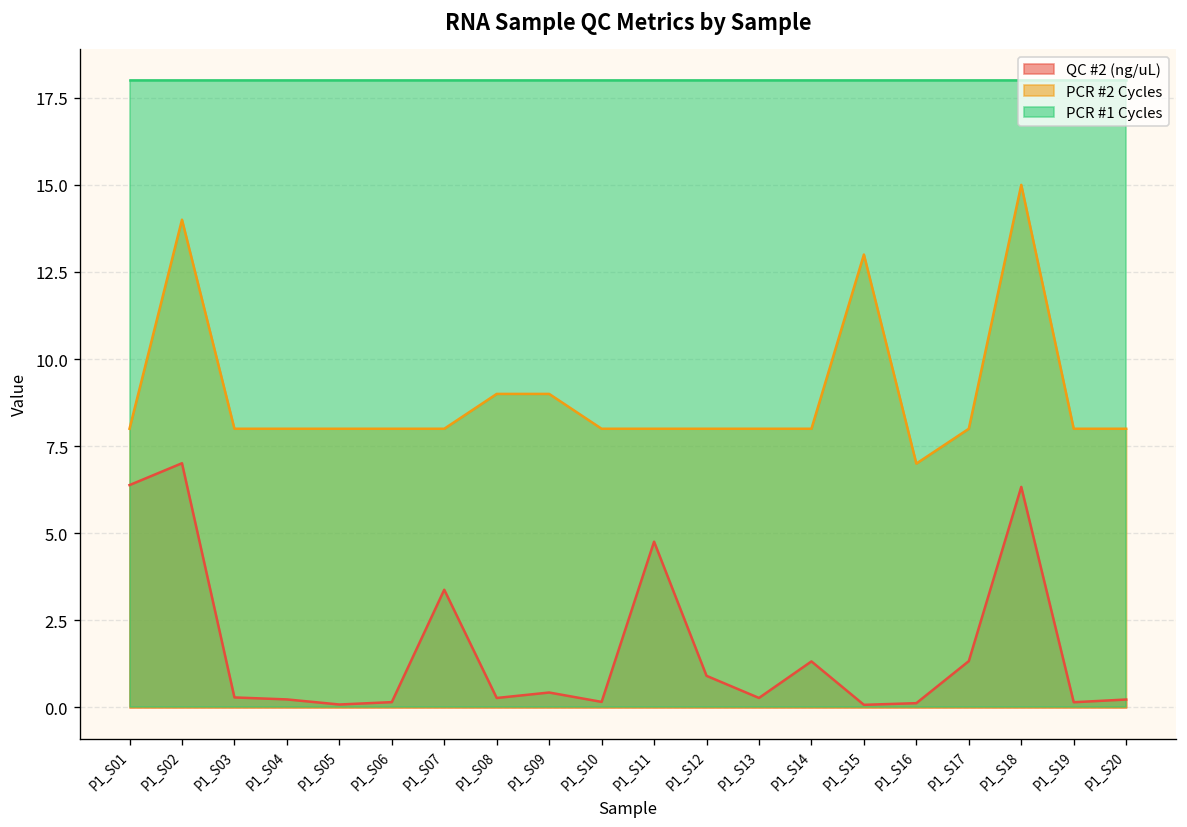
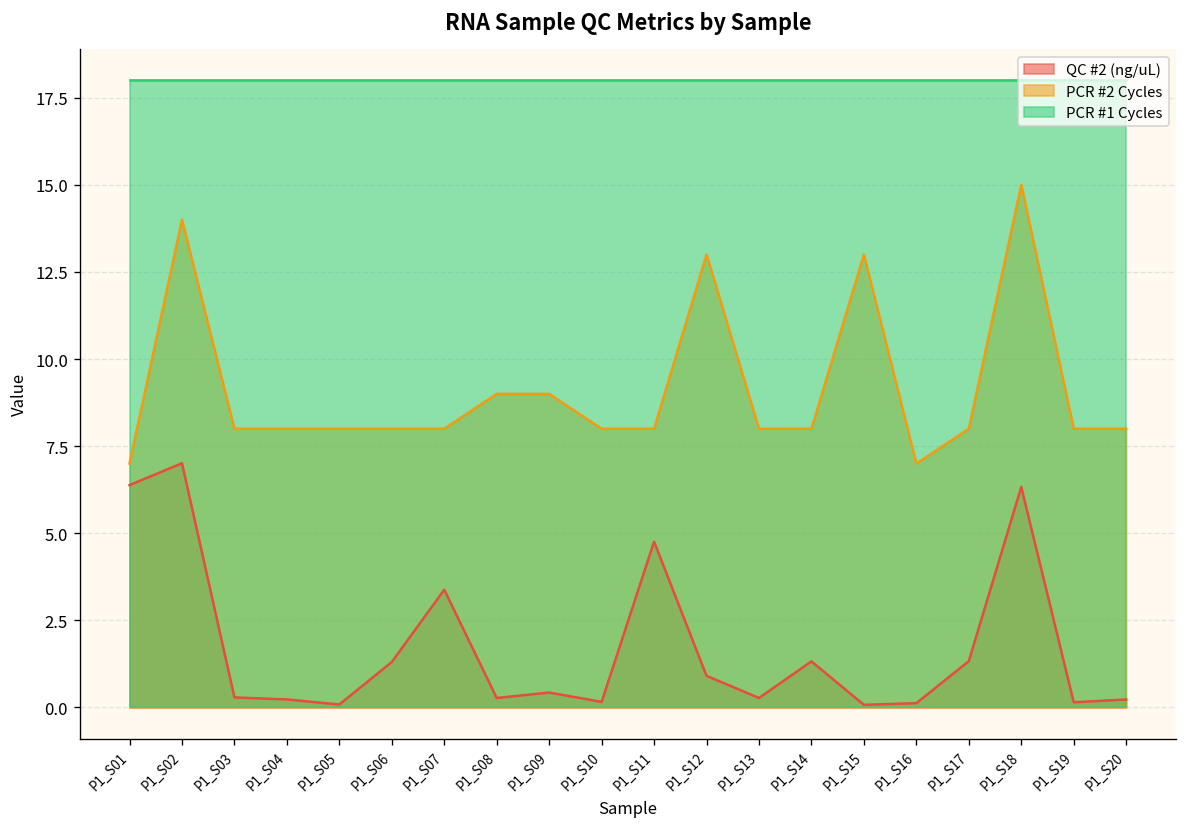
  {
    "QC #2 (ng/uL)": {
      "P1_S01": 6.4,
      "P1_S02": 7.0,
      "P1_S03": 0.3,
      "P1_S04": 0.2,
      "P1_S05": 0.1,
-     "P1_S06": 0.2,
+     "P1_S06": 1.3,
      "P1_S07": 3.4,
      "P1_S08": 0.3,
      "P1_S09": 0.4,
      "P1_S10": 0.2,
      "P1_S11": 4.8,
      "P1_S12": 0.9,
      "P1_S13": 0.3,
      "P1_S14": 1.3,
      "P1_S15": 0.1,
      "P1_S16": 0.1,
      "P1_S17": 1.3,
      "P1_S18": 6.3,
      "P1_S19": 0.2,
      "P1_S20": 0.2
    },
    "PCR #2 Cycles": {
-     "P1_S01": 8,
+     "P1_S01": 7,
      "P1_S02": 14,
      "P1_S03": 8,
      "P1_S04": 8,
      "P1_S05": 8,
      "P1_S06": 8,
      "P1_S07": 8,
      "P1_S08": 9,
      "P1_S09": 9,
      "P1_S10": 8,
      "P1_S11": 8,
-     "P1_S12": 8,
+     "P1_S12": 13,
      "P1_S13": 8,
      "P1_S14": 8,
      "P1_S15": 13,
      "P1_S16": 7,
      "P1_S17": 8,
      "P1_S18": 15,
      "P1_S19": 8,
      "P1_S20": 8
    },
    "PCR #1 Cycles": {
      "P1_S01": 18.0,
      "P1_S02": 18.0,
      "P1_S03": 18.0,
      "P1_S04": 18.0,
      "P1_S05": 18.0,
      "P1_S06": 18.0,
      "P1_S07": 18.0,
      "P1_S08": 18.0,
      "P1_S09": 18.0,
      "P1_S10": 18.0,
      "P1_S11": 18.0,
      "P1_S12": 18.0,
      "P1_S13": 18.0,
      "P1_S14": 18.0,
      "P1_S15": 18.0,
      "P1_S16": 18.0,
      "P1_S17": 18.0
    }
  }
